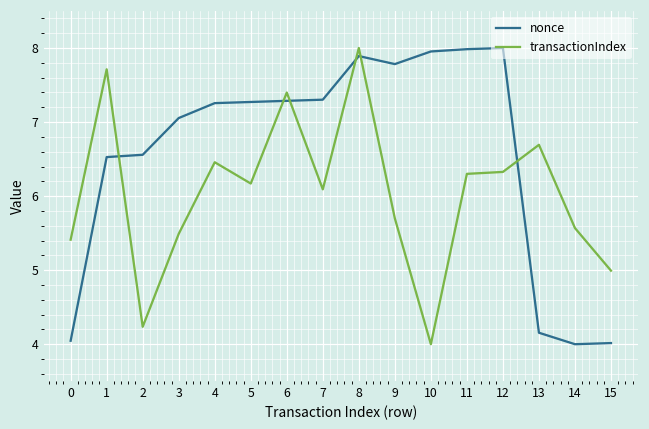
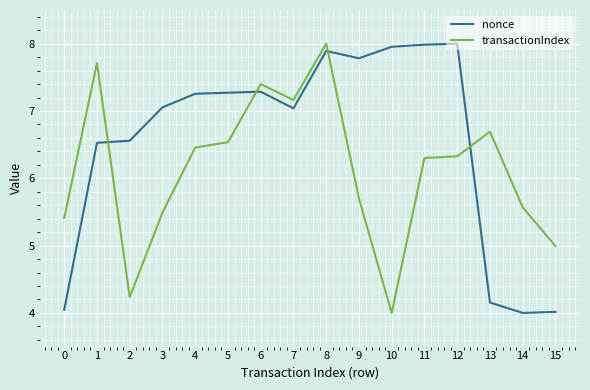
  {
    "nonce": {
      "0": 4.0,
      "1": 6.5,
      "2": 6.6,
      "3": 7.1,
      "4": 7.3,
      "5": 7.3,
      "6": 7.3,
-     "7": 7.3,
+     "7": 7.0,
      "8": 7.9,
      "9": 7.8,
      "10": 8.0,
      "11": 8.0,
      "13": 4.2,
      "14": 4.0,
      "15": 4.0
    },
    "transactionIndex": {
      "0": 5.4,
      "1": 7.7,
      "2": 4.2,
      "3": 5.5,
      "4": 6.5,
-     "5": 6.2,
+     "5": 6.5,
      "6": 7.4,
-     "7": 6.1,
+     "7": 7.2,
      "8": 8.0,
      "9": 5.7,
      "10": 4.0,
      "11": 6.3,
      "12": 6.3,
      "13": 6.7,
      "14": 5.6,
      "15": 5.0
    }
  }
